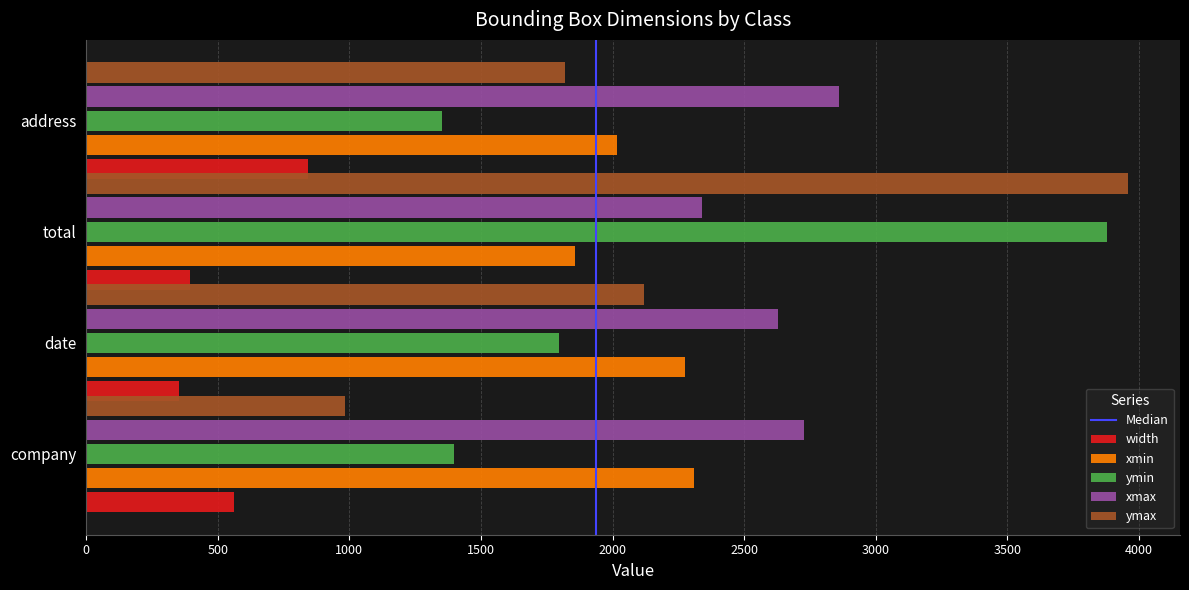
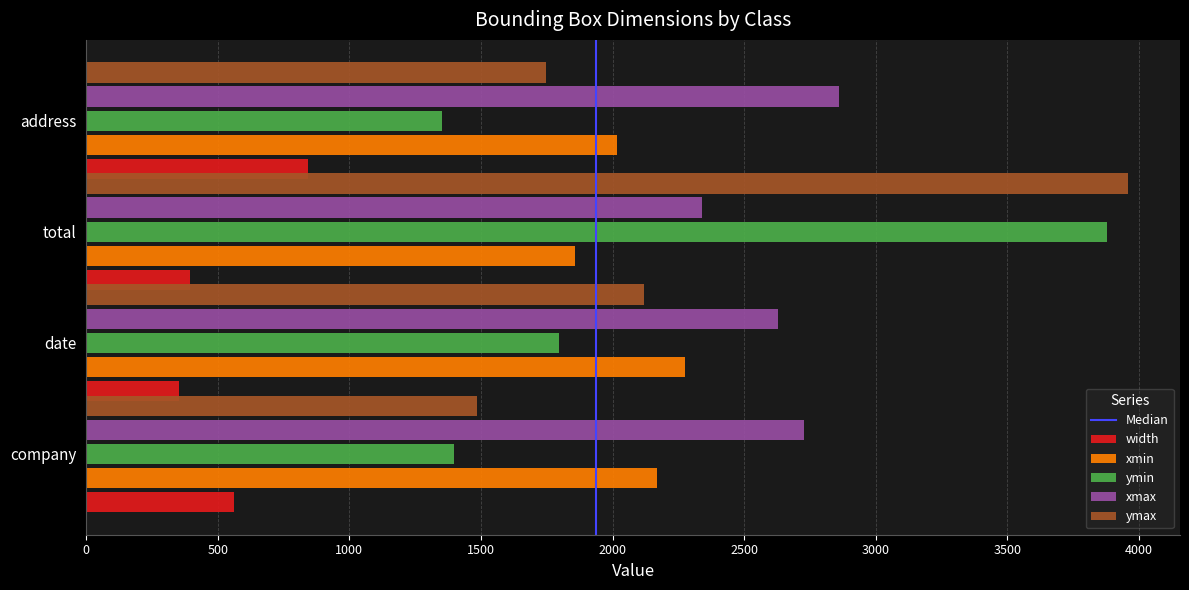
  {
    "width": {
      "address": 840,
      "total": 400,
      "date": 350,
      "company": 560
    },
    "xmin": {
      "address": 2020,
      "total": 1860,
      "date": 2280,
-     "company": 2310
+     "company": 2170
    },
    "ymin": {
      "address": 1350,
      "total": 3880,
      "date": 1800,
      "company": 1400
    },
    "xmax": {
      "address": 2860,
      "total": 2340,
      "date": 2630,
      "company": 2730
    },
    "ymax": {
-     "address": 1820,
+     "address": 1750,
      "total": 3960,
      "date": 2120,
-     "company": 980
+     "company": 1480
    }
  }
